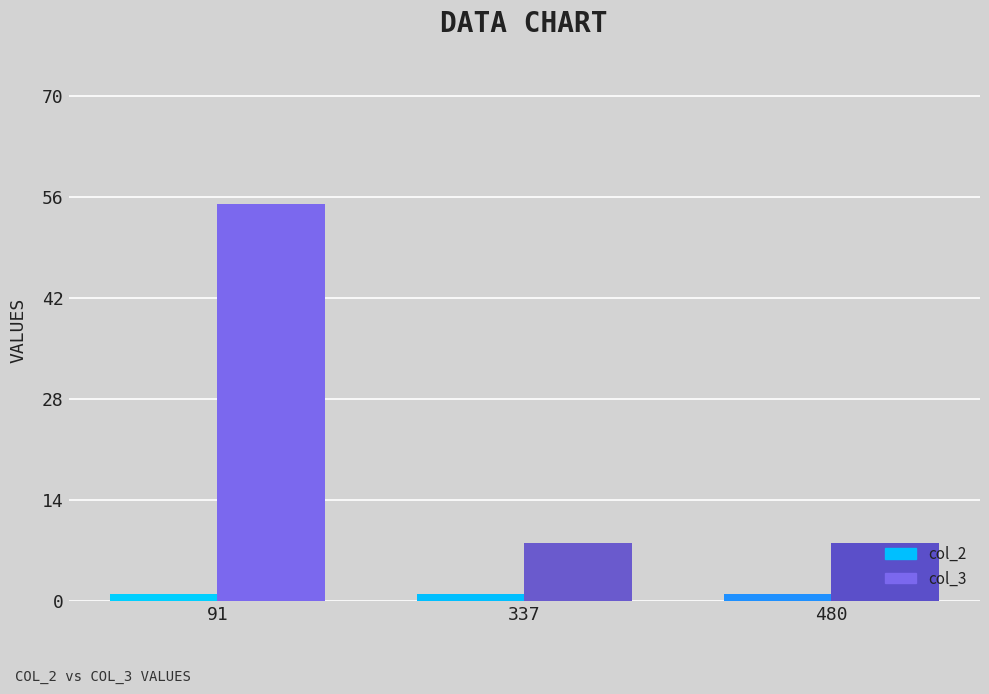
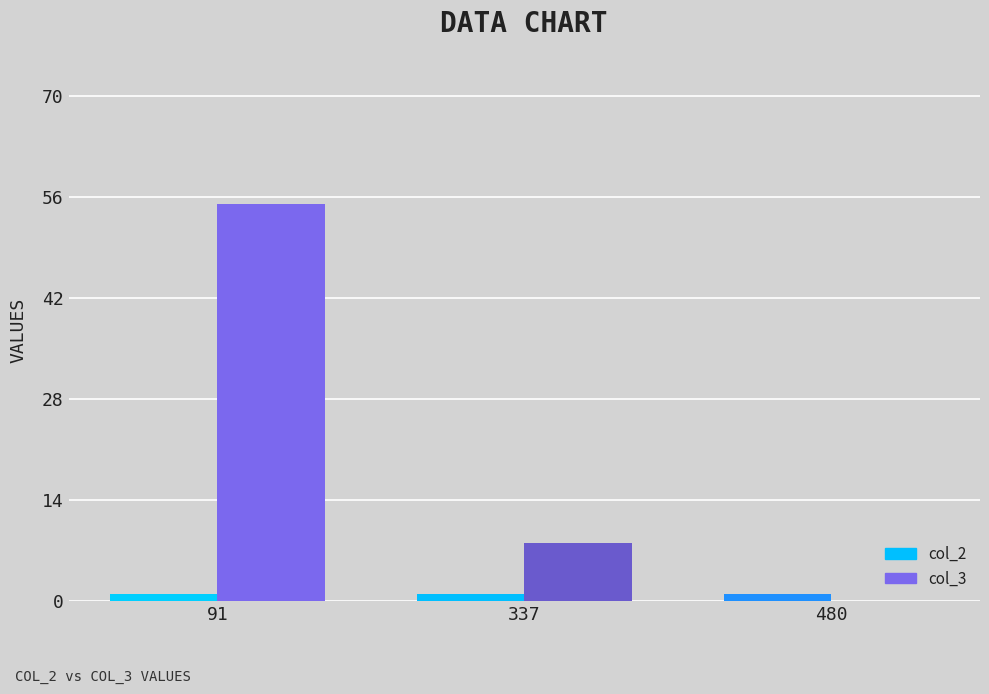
  {
    "col_2": {
      "91": 1,
      "337": 1,
      "480": 1
    },
    "col_3": {
      "91": 55,
      "337": 8,
-     "480": 8
+     "480": 0
    }
  }
